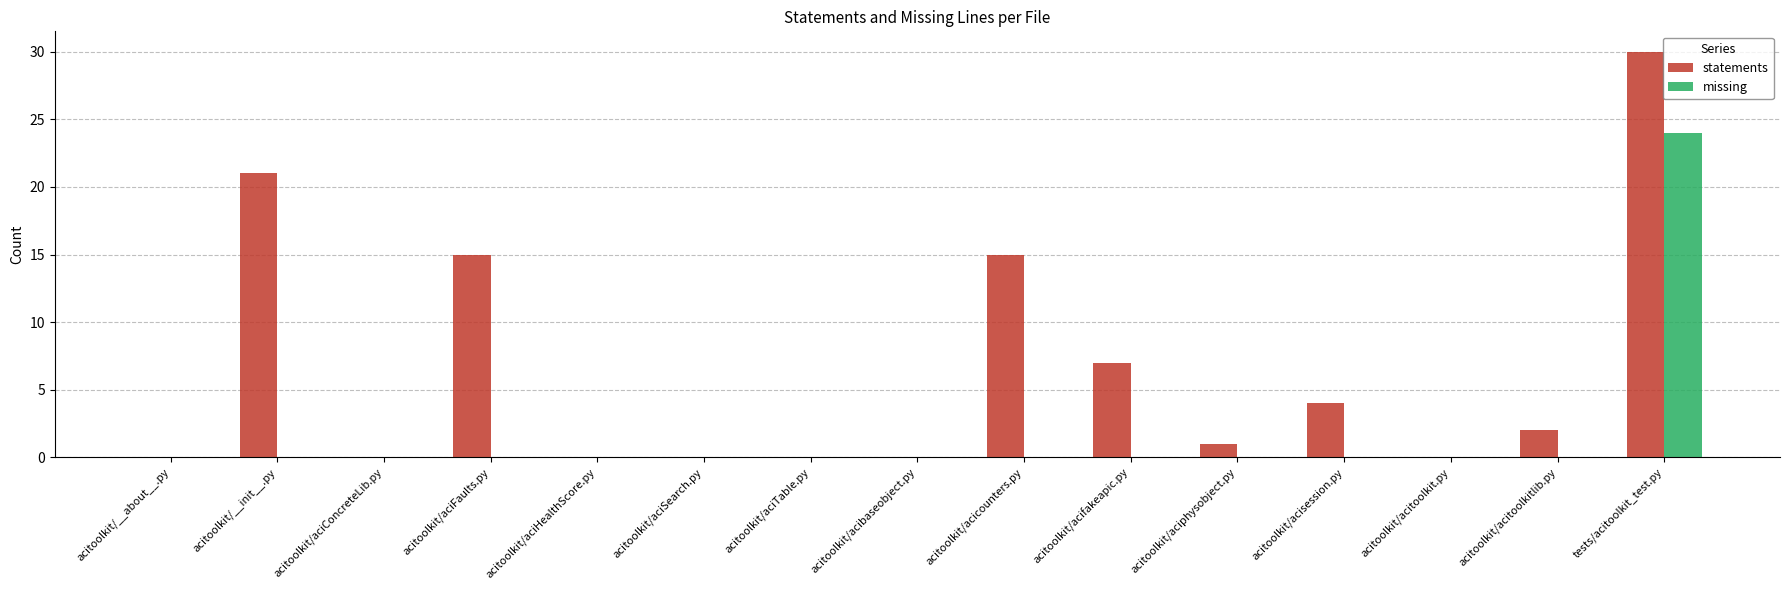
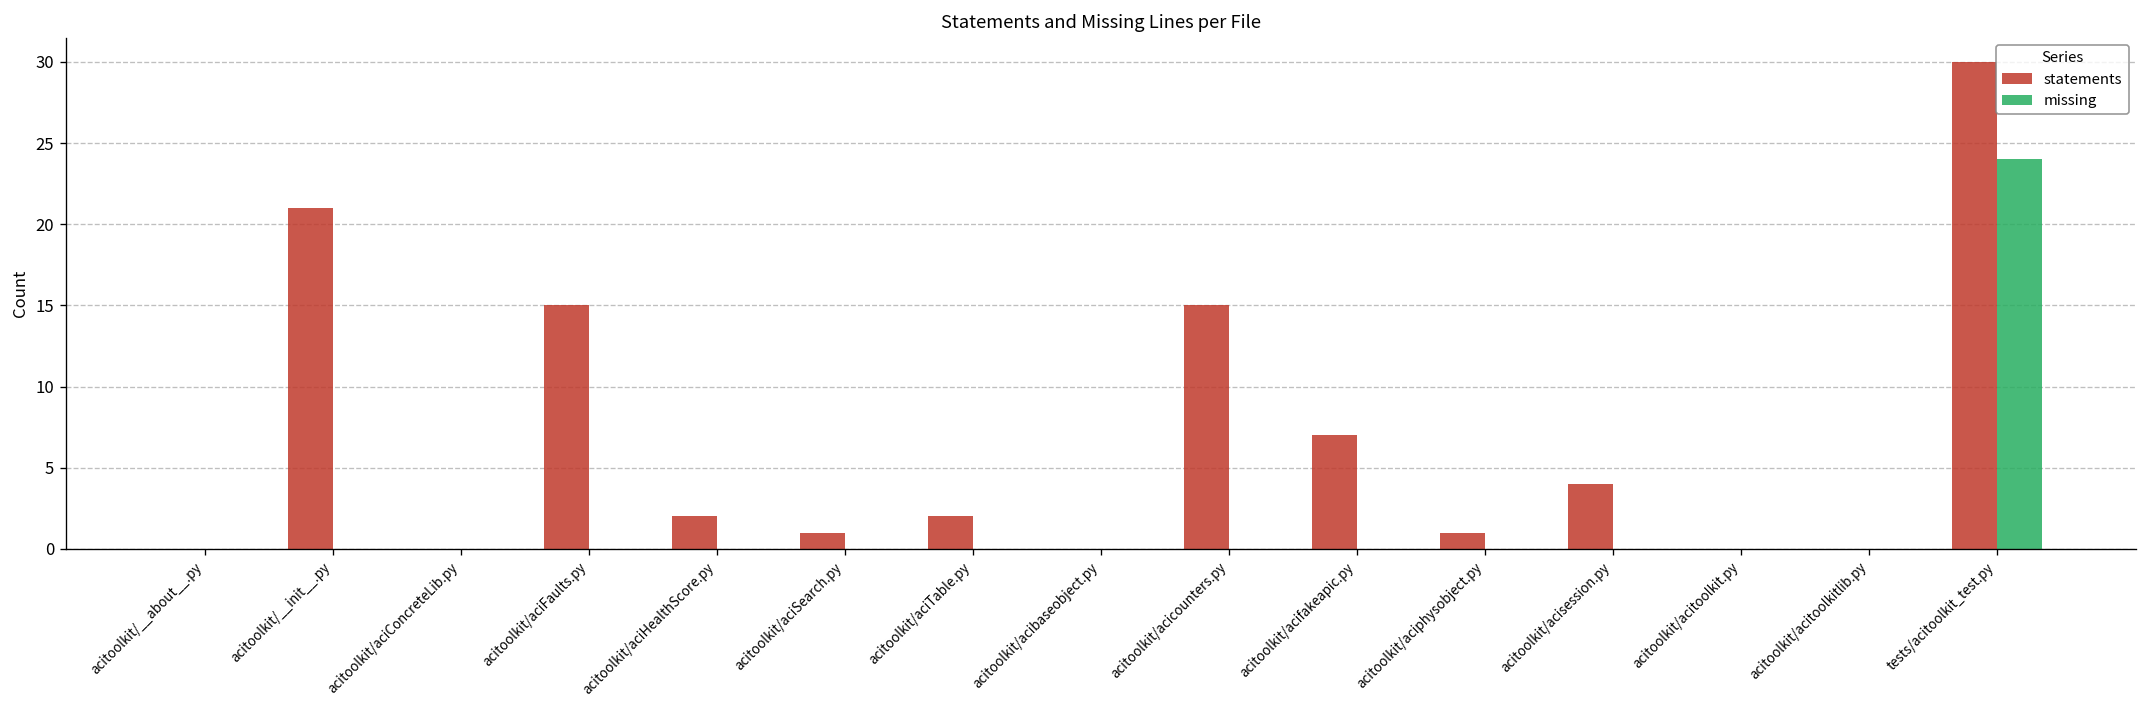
  {
    "statements": {
      "acitoolkit/__about__.py": 0,
      "acitoolkit/__init__.py": 21,
      "acitoolkit/aciConcreteLib.py": 0,
      "acitoolkit/aciFaults.py": 15,
-     "acitoolkit/aciHealthScore.py": 0,
-     "acitoolkit/aciSearch.py": 0,
-     "acitoolkit/aciTable.py": 0,
+     "acitoolkit/aciHealthScore.py": 2,
+     "acitoolkit/aciSearch.py": 1,
+     "acitoolkit/aciTable.py": 2,
      "acitoolkit/acibaseobject.py": 0,
      "acitoolkit/acicounters.py": 15,
      "acitoolkit/acifakeapic.py": 7,
      "acitoolkit/aciphysobject.py": 1,
      "acitoolkit/acisession.py": 4,
      "acitoolkit/acitoolkit.py": 0,
-     "acitoolkit/acitoolkitlib.py": 2,
+     "acitoolkit/acitoolkitlib.py": 0,
      "tests/acitoolkit_test.py": 30
    },
    "missing": {
      "acitoolkit/__about__.py": 0,
      "acitoolkit/__init__.py": 0,
      "acitoolkit/aciConcreteLib.py": 0,
      "acitoolkit/aciFaults.py": 0,
      "acitoolkit/aciHealthScore.py": 0,
      "acitoolkit/aciSearch.py": 0,
      "acitoolkit/aciTable.py": 0,
      "acitoolkit/acibaseobject.py": 0,
      "acitoolkit/acicounters.py": 0,
      "acitoolkit/acifakeapic.py": 0,
      "acitoolkit/aciphysobject.py": 0,
      "acitoolkit/acisession.py": 0,
      "acitoolkit/acitoolkit.py": 0,
      "acitoolkit/acitoolkitlib.py": 0,
      "tests/acitoolkit_test.py": 24
    }
  }
